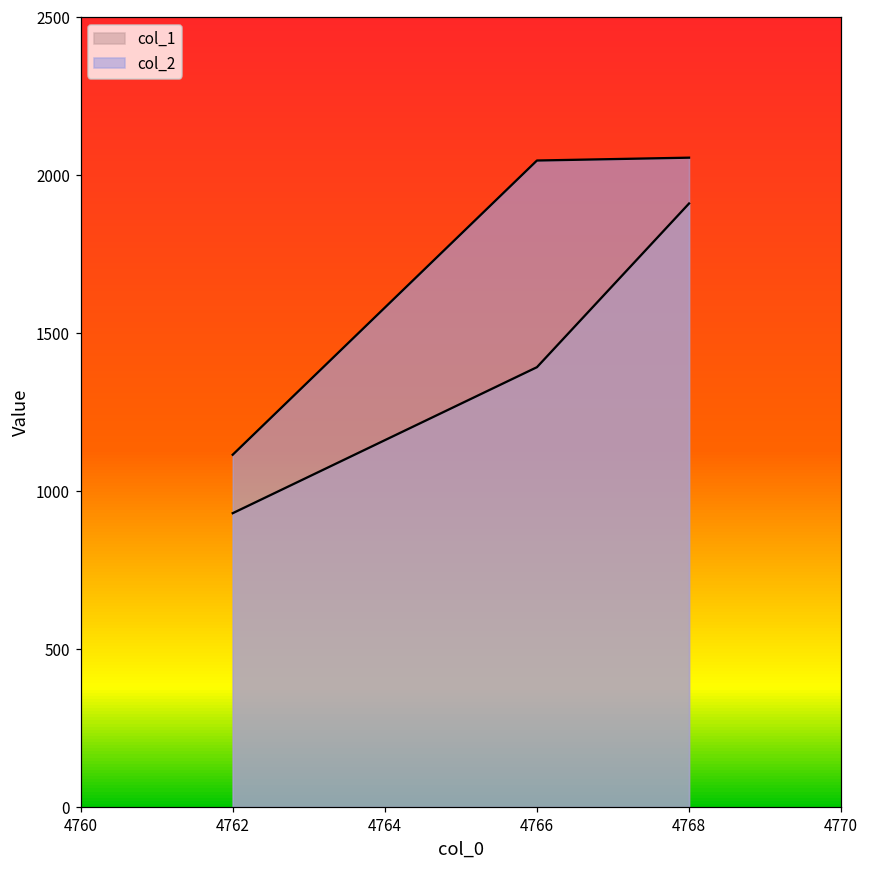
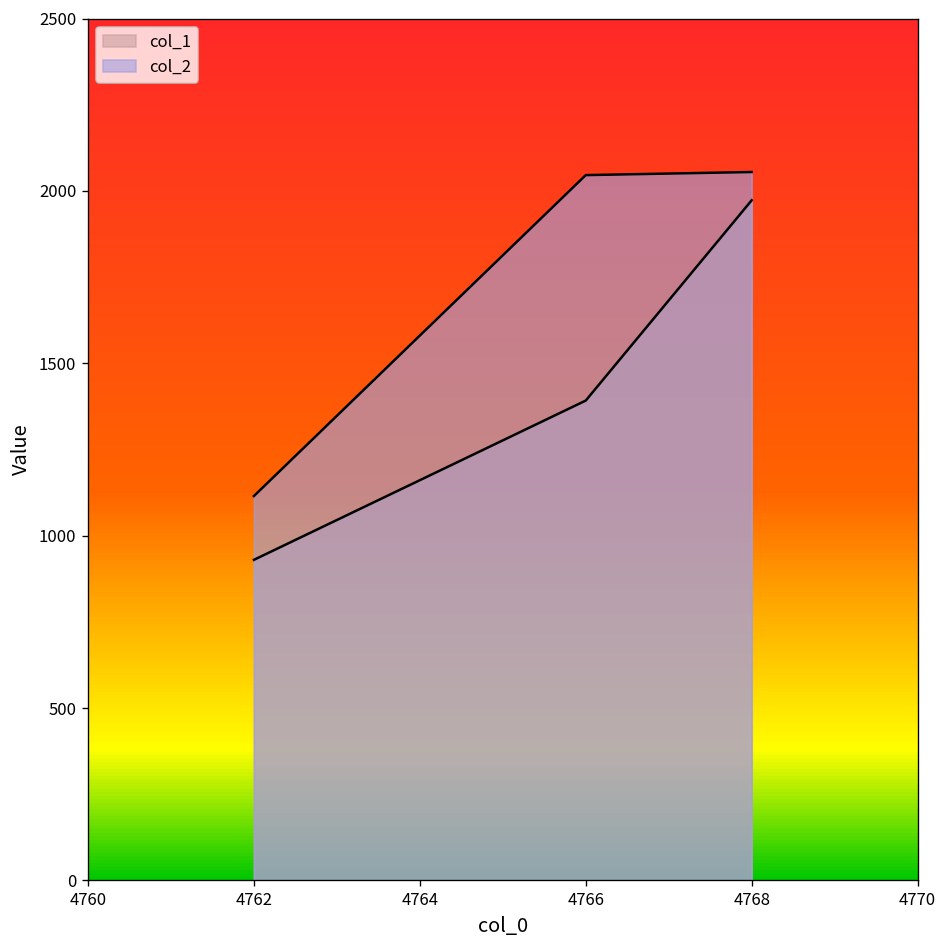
  {
    "col_1": {
      "4762": 930,
      "4766": 1390,
-     "4768": 1910
+     "4768": 1970
    },
    "col_2": {
      "4762": 1120,
      "4766": 2050,
      "4768": 2060
    }
  }
